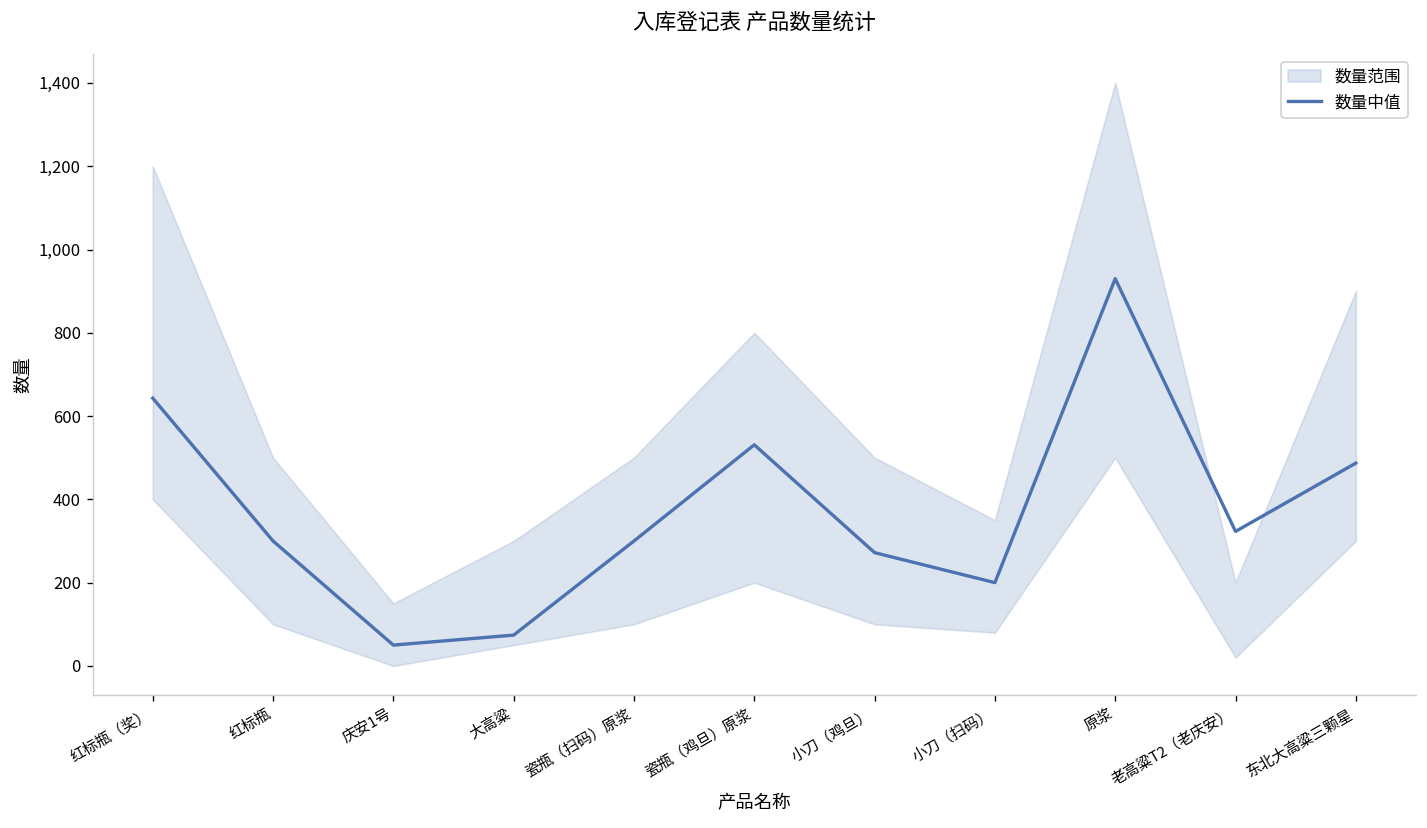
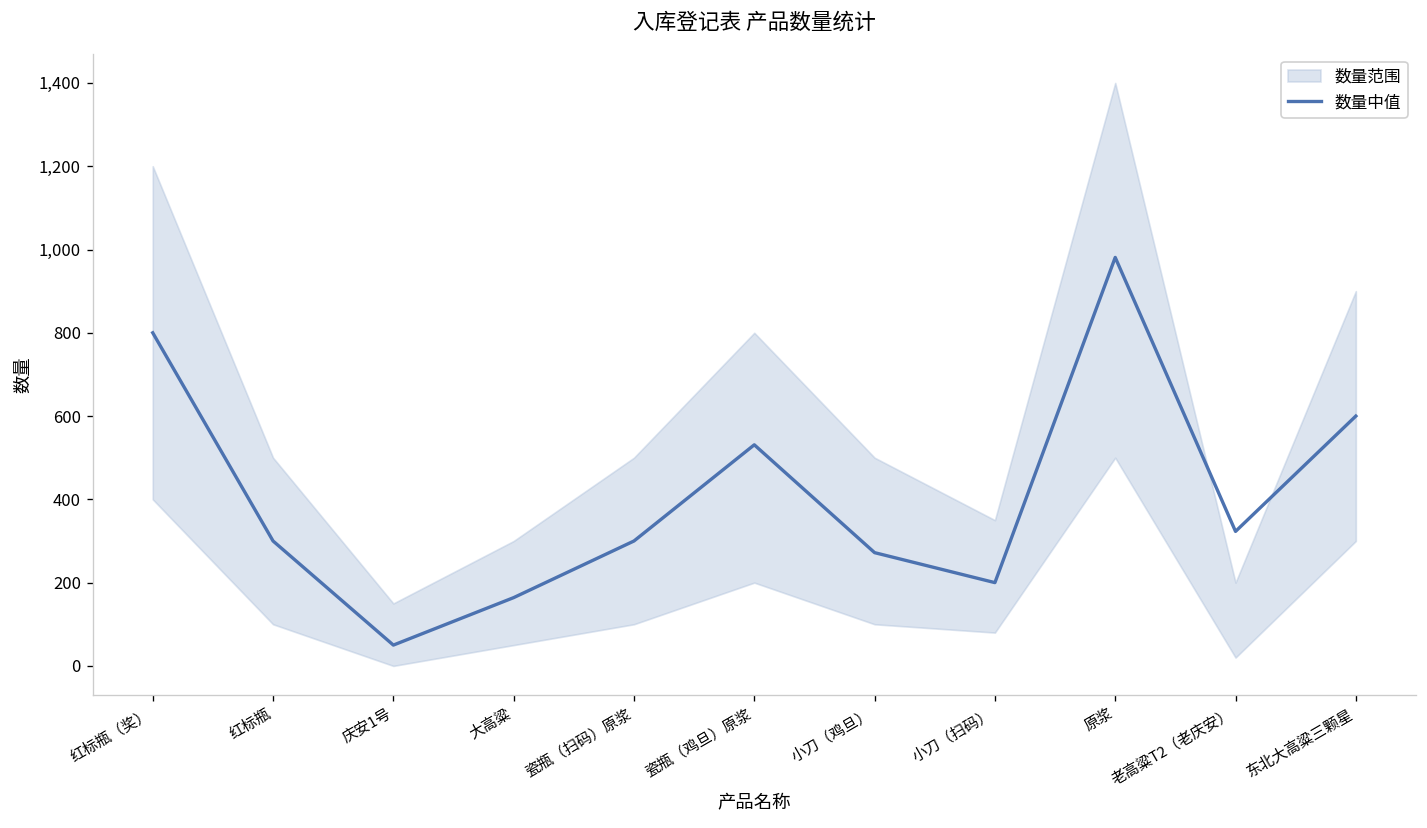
  {
    "数量中值": {
-     "红标瓶（奖）": 640,
+     "红标瓶（奖）": 800,
      "红标瓶": 300,
      "庆安1号": 50,
-     "大高粱": 70,
+     "大高粱": 160,
      "瓷瓶（扫码）原浆": 300,
      "瓷瓶（鸡旦）原浆": 530,
      "小刀（鸡旦）": 270,
      "小刀（扫码）": 200,
-     "原浆": 930,
+     "原浆": 980,
      "老高粱T2（老庆安）": 320,
-     "东北大高粱三颗星": 490
+     "东北大高粱三颗星": 600
    }
  }
